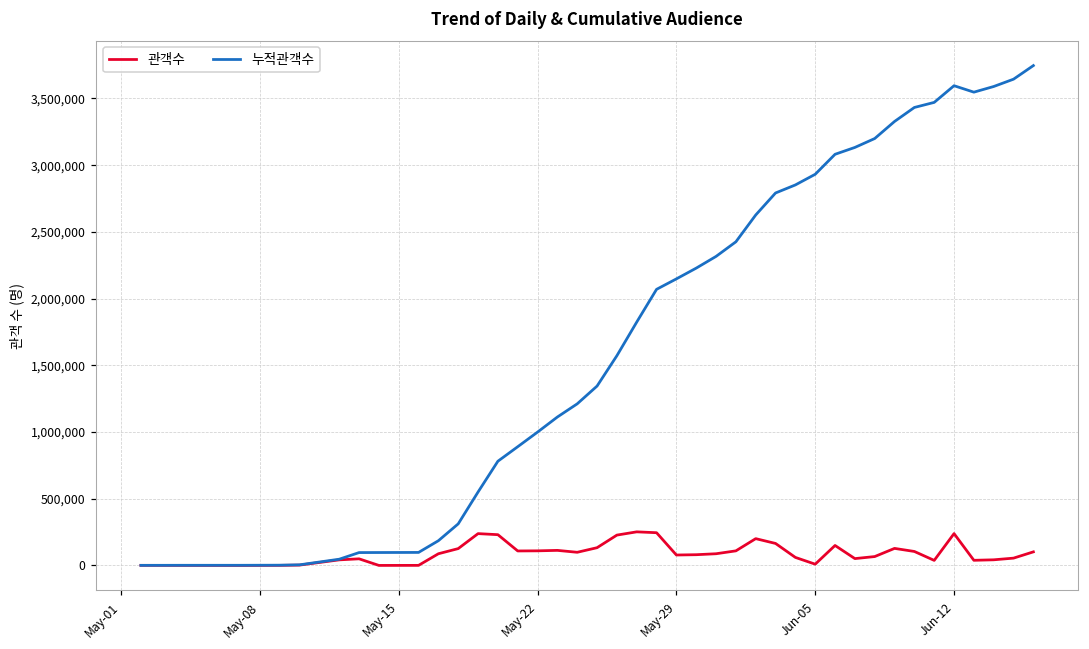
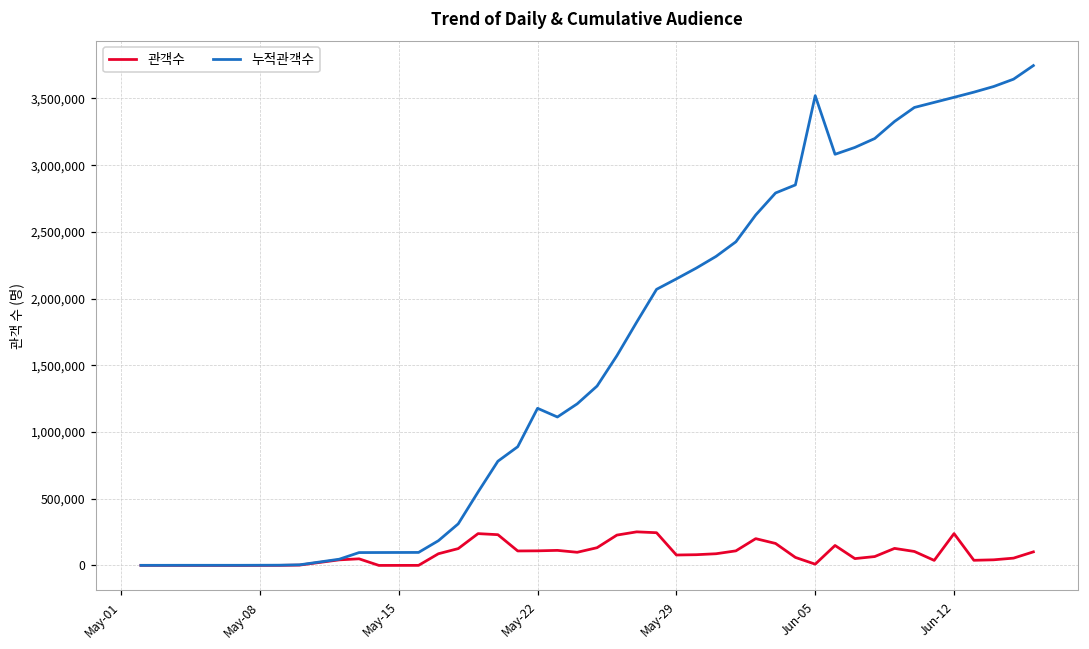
  {
    "관객수": {
      "May-22": "110,000",
      "May-29": "80,000",
      "Jun-05": "10,000",
      "Jun-12": "240,000"
    },
    "누적관객수": {
-     "May-22": "1,000,000",
+     "May-22": "1,180,000",
      "May-29": "2,150,000",
-     "Jun-05": "2,930,000",
-     "Jun-12": "3,600,000"
+     "Jun-05": "3,520,000",
+     "Jun-12": "3,510,000"
    }
  }
